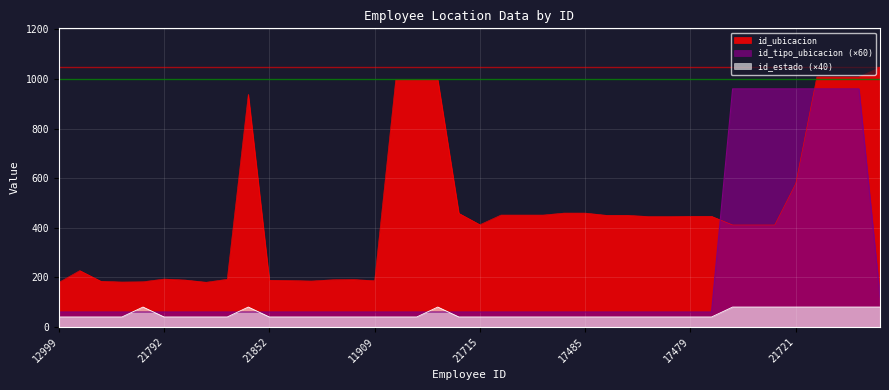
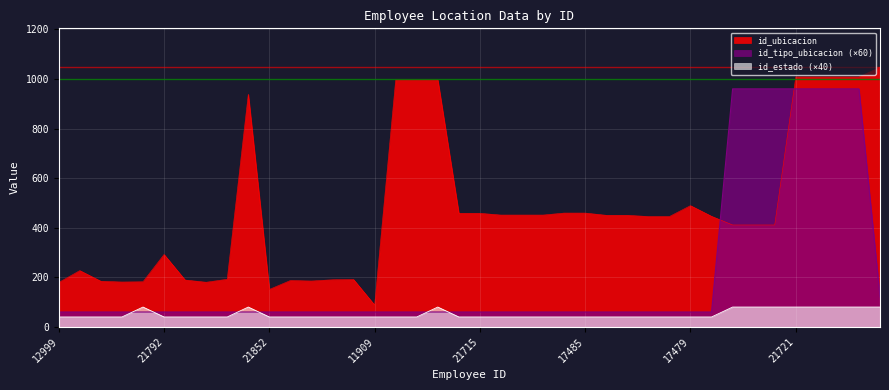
  {
    "id_ubicacion": {
      "12999": 180,
-     "21792": 190,
-     "21852": 190,
-     "11909": 190,
-     "21715": 410,
+     "21792": 290,
+     "21852": 150,
+     "11909": 90,
+     "21715": 460,
      "17485": 460,
-     "17479": 450,
-     "21721": 580
+     "17479": 490,
+     "21721": 1010
    },
    "id_tipo_ubicacion (×60)": {
      "12999": 60,
      "21792": 60,
      "21852": 60,
      "11909": 60,
      "21715": 60,
      "17485": 60,
      "17479": 60,
      "21721": 960
    },
    "id_estado (×40)": {
      "12999": 40,
      "21792": 40,
      "21852": 40,
      "11909": 40,
      "21715": 40,
      "17485": 40,
      "17479": 40,
      "21721": 80
    }
  }
